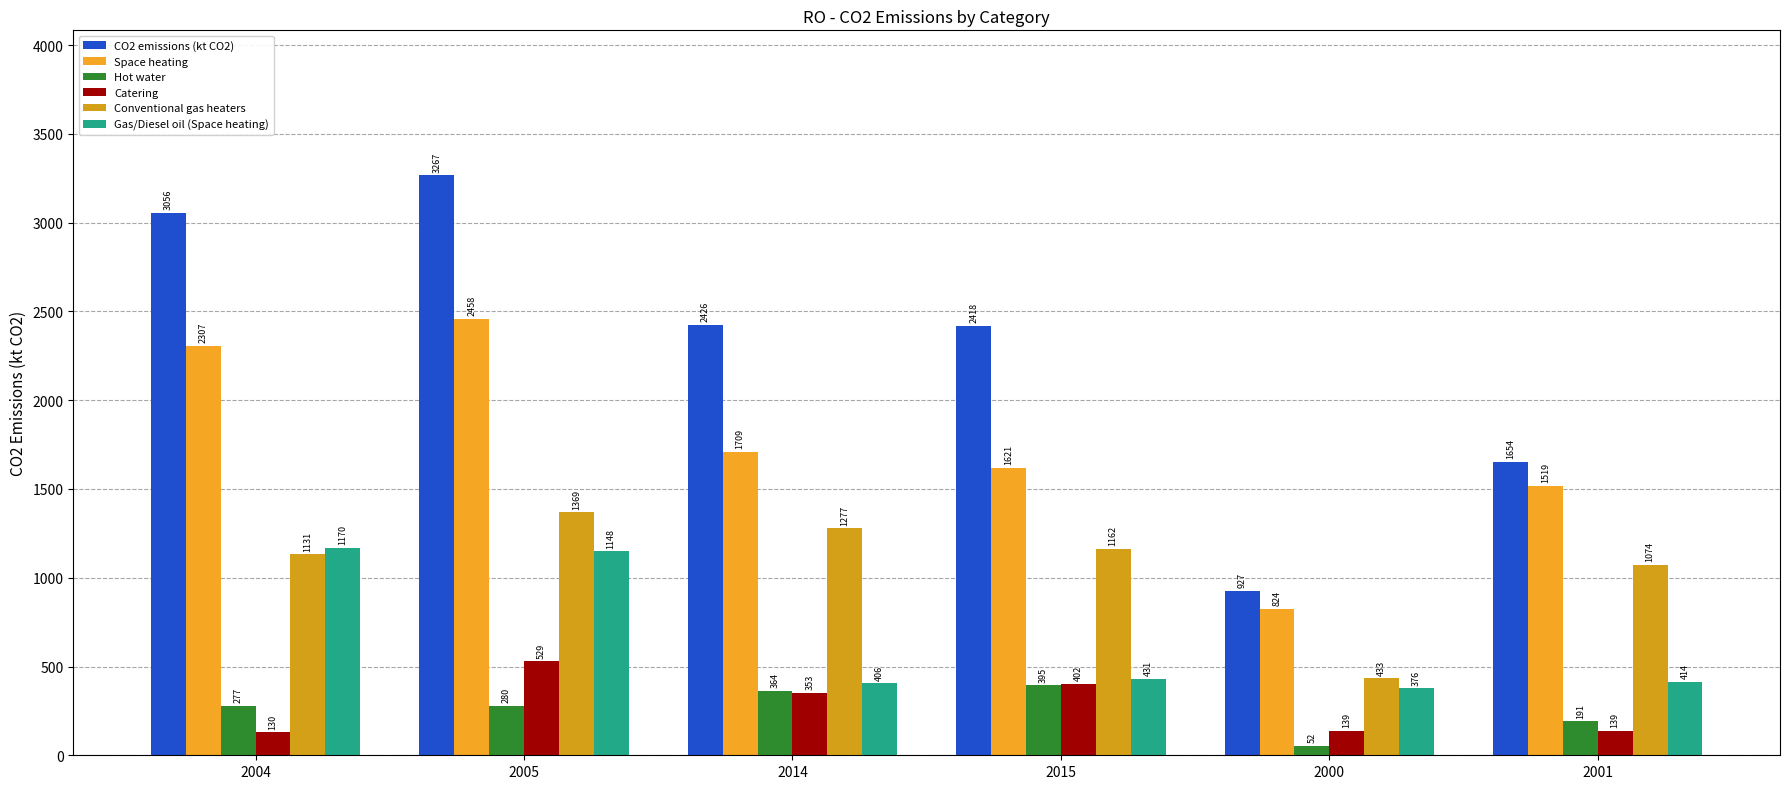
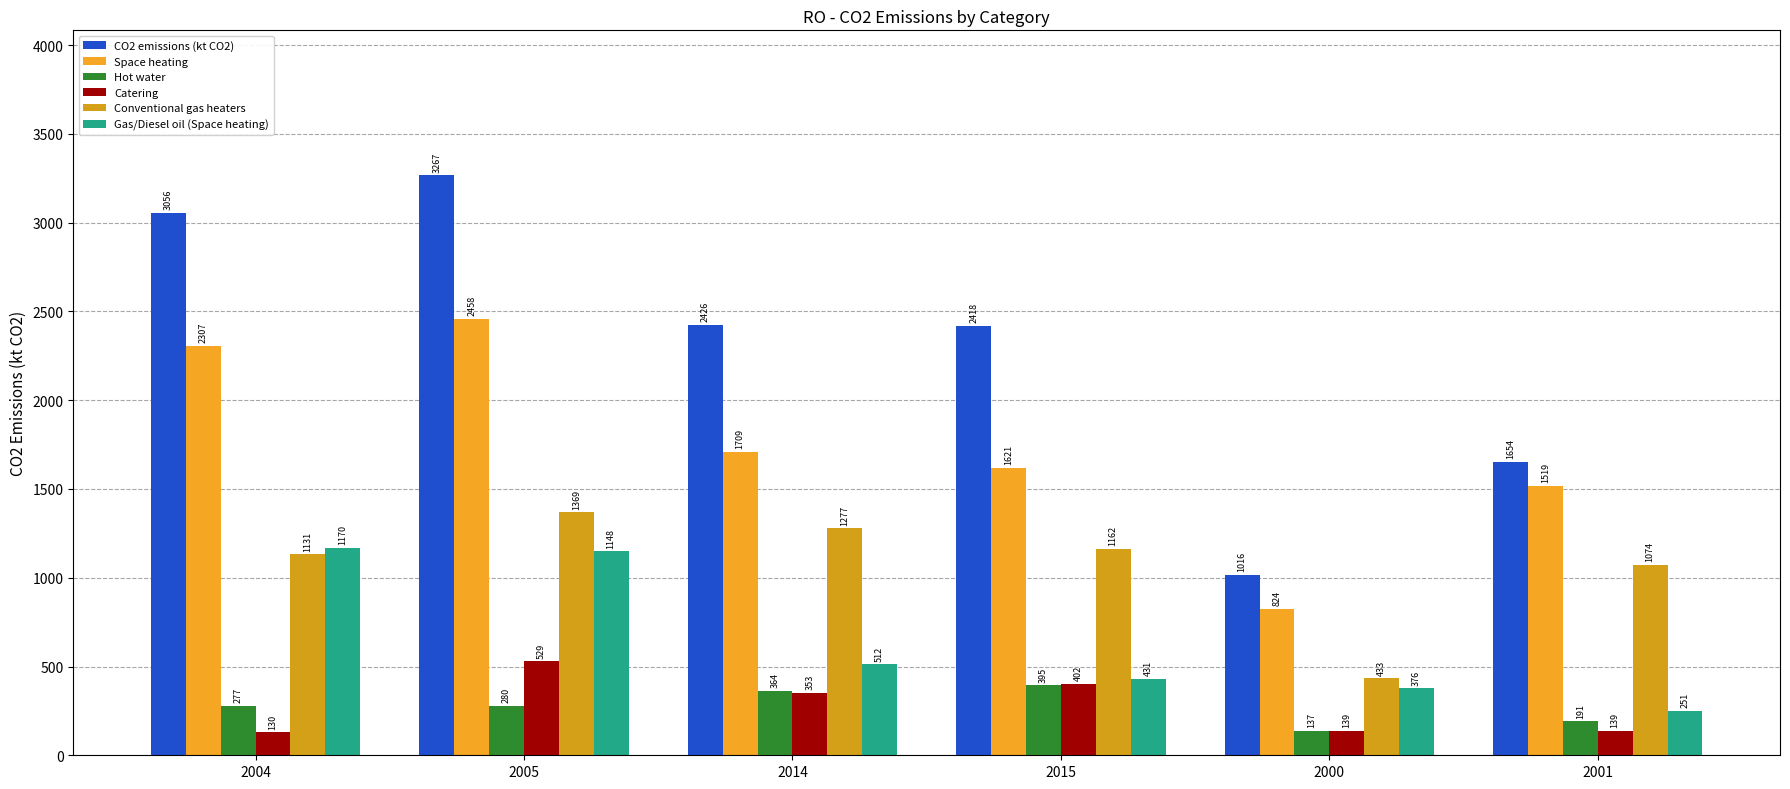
  {
    "CO2 emissions (kt CO2)": {
      "2004": 3056,
      "2005": 3267,
      "2014": 2426,
      "2015": 2418,
-     "2000": 927,
+     "2000": 1016,
      "2001": 1654
    },
    "Hot water": {
      "2004": 277,
      "2005": 280,
      "2014": 364,
      "2015": 395,
-     "2000": 52,
+     "2000": 137,
      "2001": 191
    },
    "Catering": {
      "2004": 130,
      "2005": 529,
      "2014": 353,
      "2015": 402,
      "2000": 139,
      "2001": 139
    },
    "Gas/Diesel oil (Space heating)": {
      "2004": 1170,
      "2005": 1148,
-     "2014": 406,
+     "2014": 512,
      "2015": 431,
      "2000": 376,
-     "2001": 414
+     "2001": 251
    }
  }
